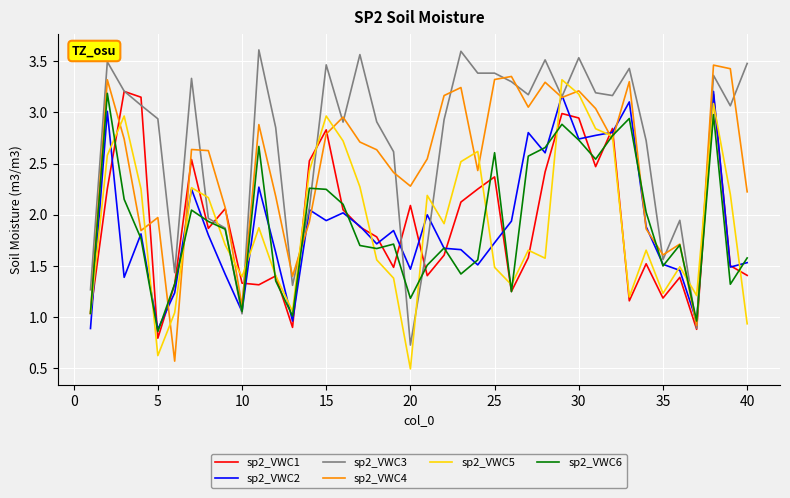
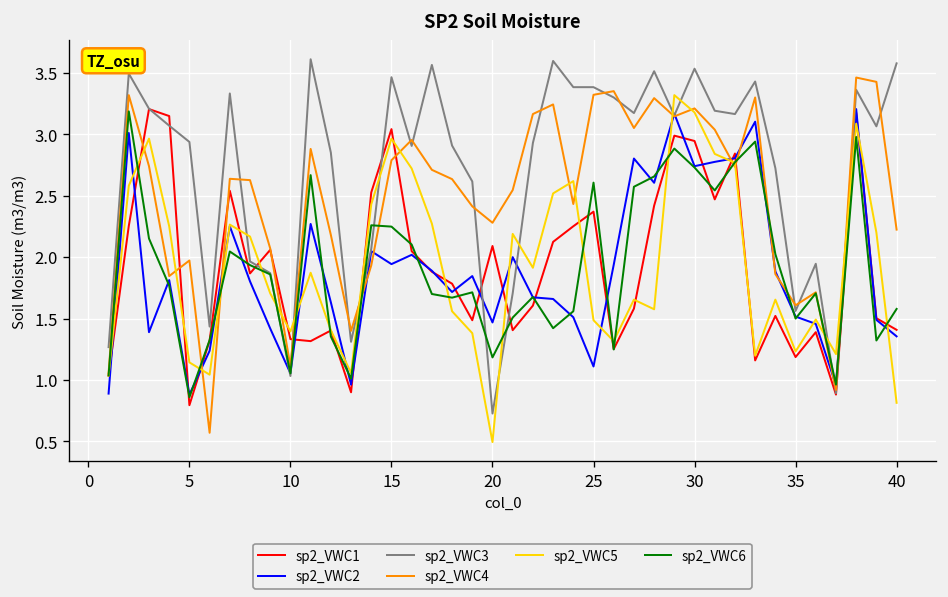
  {
    "sp2_VWC1": {
      "5": 0.79,
      "10": 1.33,
-     "15": 2.83,
+     "15": 3.04,
      "20": 2.09,
      "25": 2.37,
      "30": 2.95,
      "35": 1.19,
      "40": 1.41
    },
    "sp2_VWC2": {
      "15": 1.94,
      "20": 1.47,
-     "25": 1.73,
-     "40": 1.53
+     "25": 1.11,
+     "40": 1.36
    },
    "sp2_VWC3": {
      "5": 2.94,
      "15": 3.46,
      "20": 0.73,
      "25": 3.38,
      "30": 3.53,
      "35": 1.56,
-     "40": 3.48
+     "40": 3.58
    },
    "sp2_VWC4": {
      "5": 1.97,
      "10": 1.11,
      "15": 2.79,
      "20": 2.28,
      "25": 3.32,
      "30": 3.21,
      "35": 1.61,
      "40": 2.22
    },
    "sp2_VWC5": {
-     "5": 0.62,
+     "5": 1.14,
      "10": 1.39,
      "15": 2.96,
      "20": 0.49,
      "25": 1.49,
      "30": 3.18,
      "35": 1.23,
-     "40": 0.94
+     "40": 0.81
    },
    "sp2_VWC6": {
      "15": 2.25,
      "20": 1.18,
      "25": 2.61,
      "40": 1.58
    }
  }
